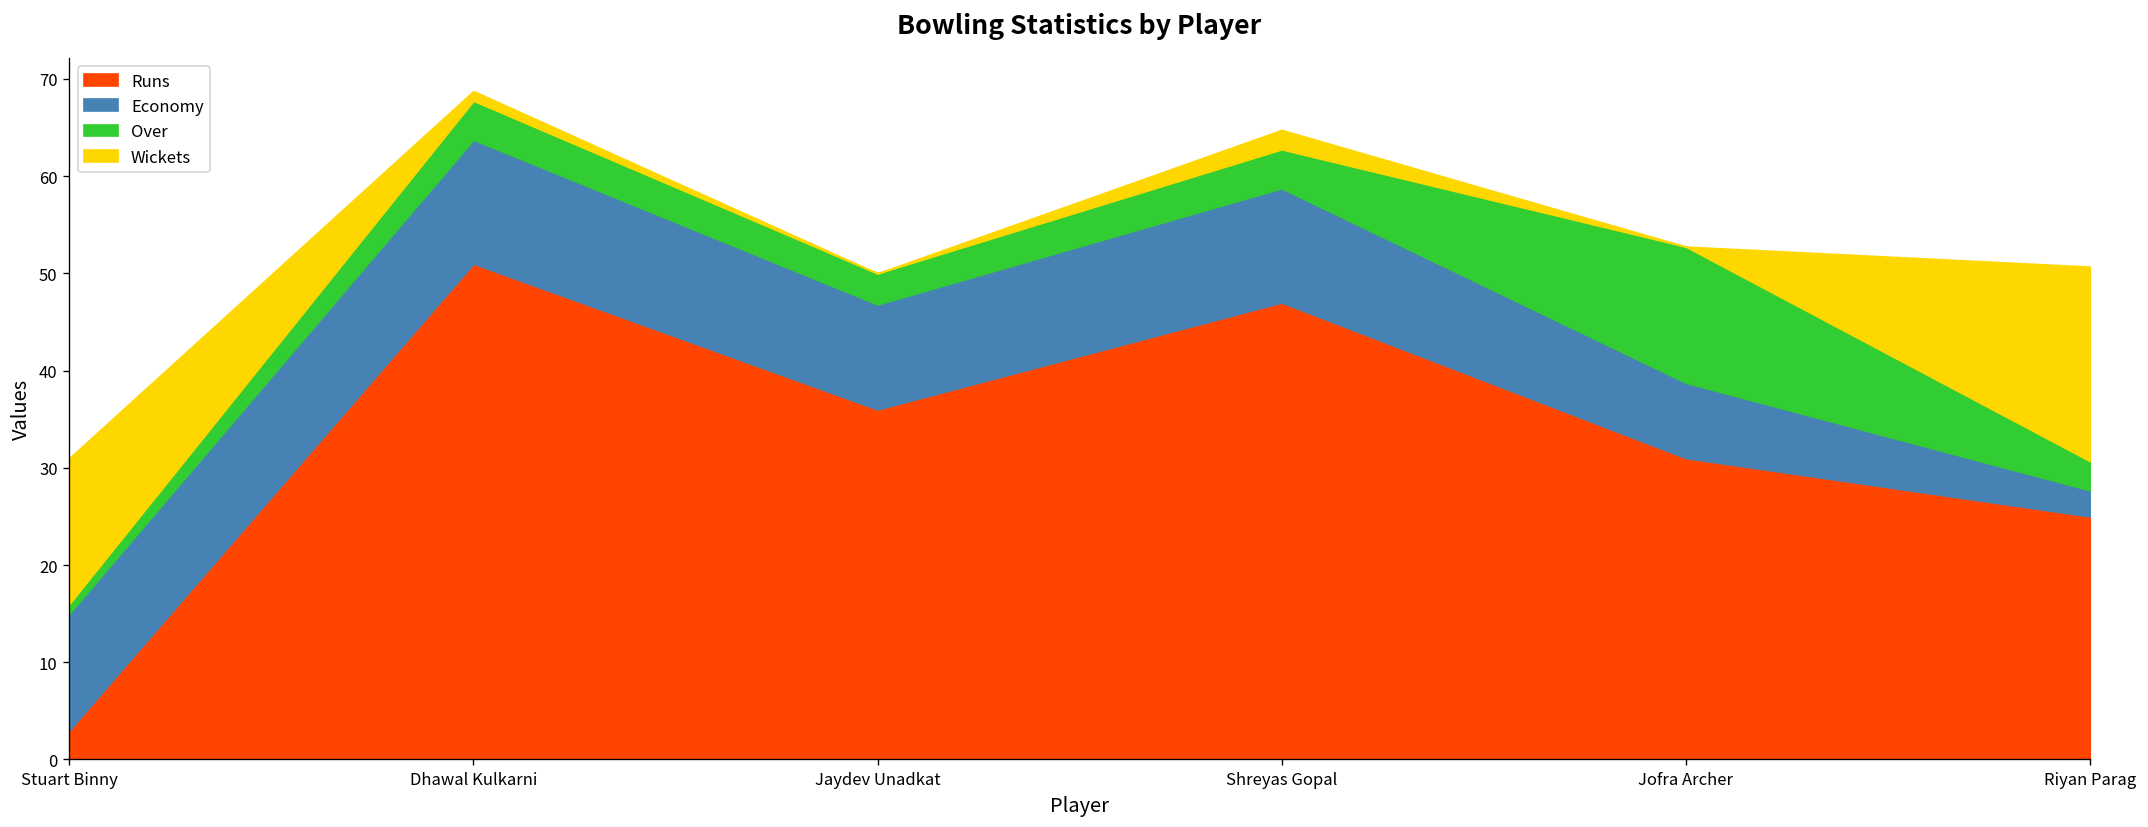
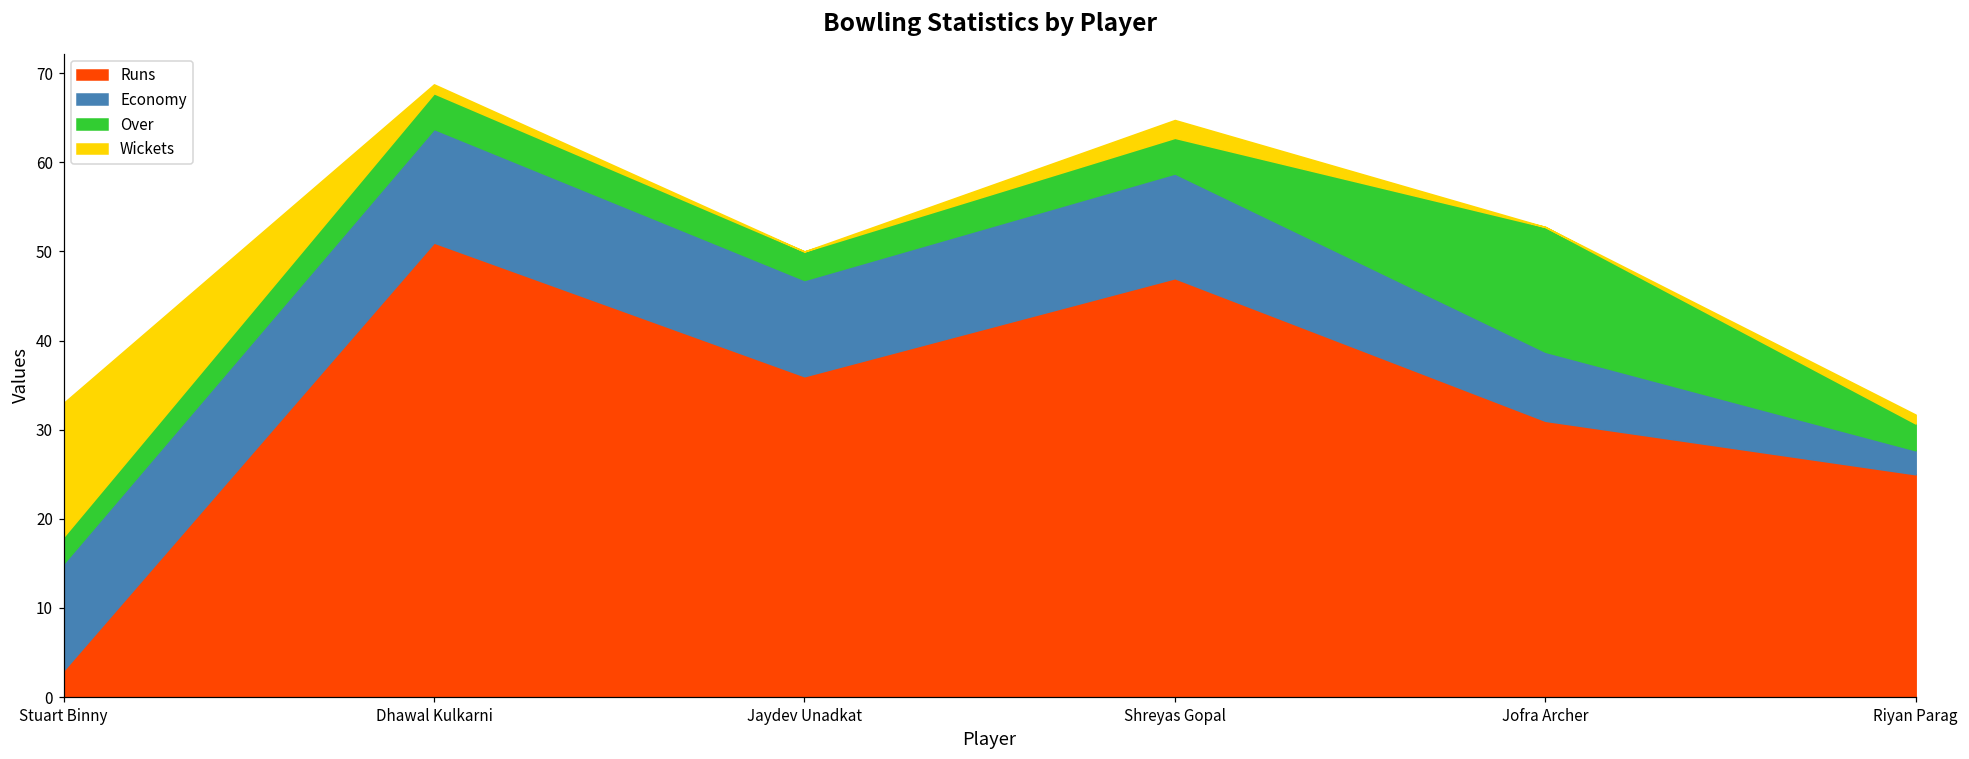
  {
    "Over": {
-     "Stuart Binny": 1
+     "Stuart Binny": 3
    },
    "Wickets": {
      "Stuart Binny": 15,
      "Dhawal Kulkarni": 1,
      "Shreyas Gopal": 2,
-     "Riyan Parag": 20
+     "Riyan Parag": 1
    }
  }
